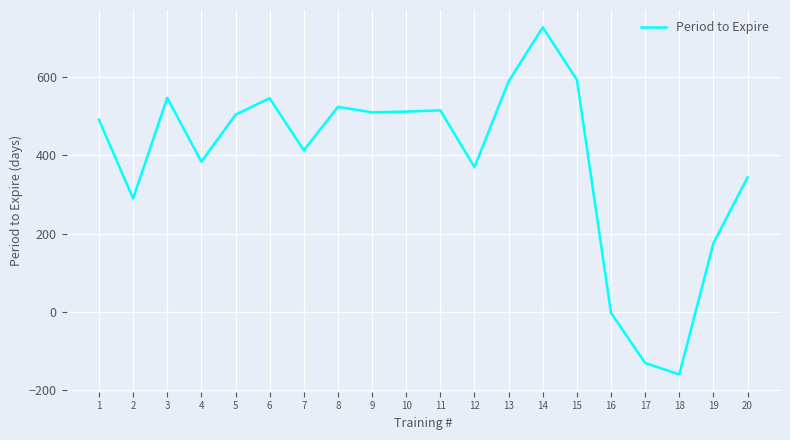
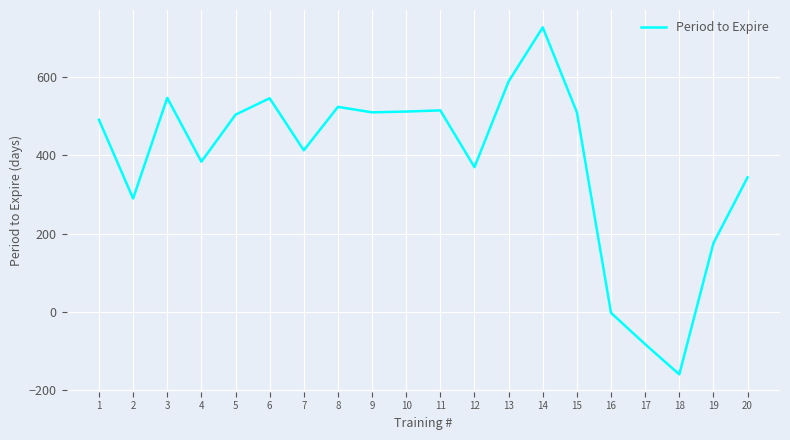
  {
    "1": 490,
    "2": 290,
    "3": 550,
    "4": 380,
    "5": 500,
    "6": 550,
    "7": 410,
    "8": 520,
    "9": 510,
    "10": 510,
    "11": 520,
    "12": 370,
    "13": 590,
    "14": 730,
-   "15": 590,
+   "15": 510,
    "16": 0,
-   "17": -130,
+   "17": -80,
    "18": -160,
    "19": 180,
    "20": 340
  }
